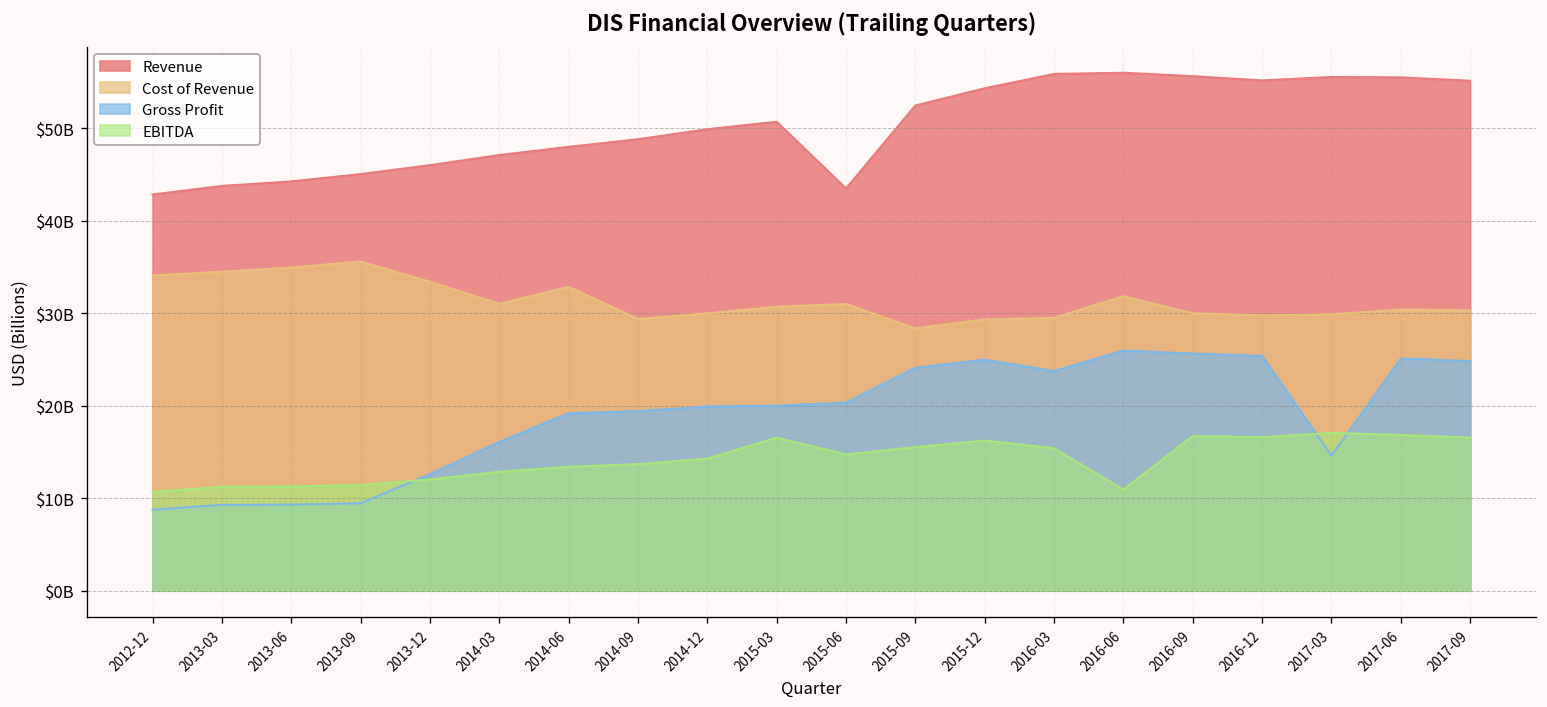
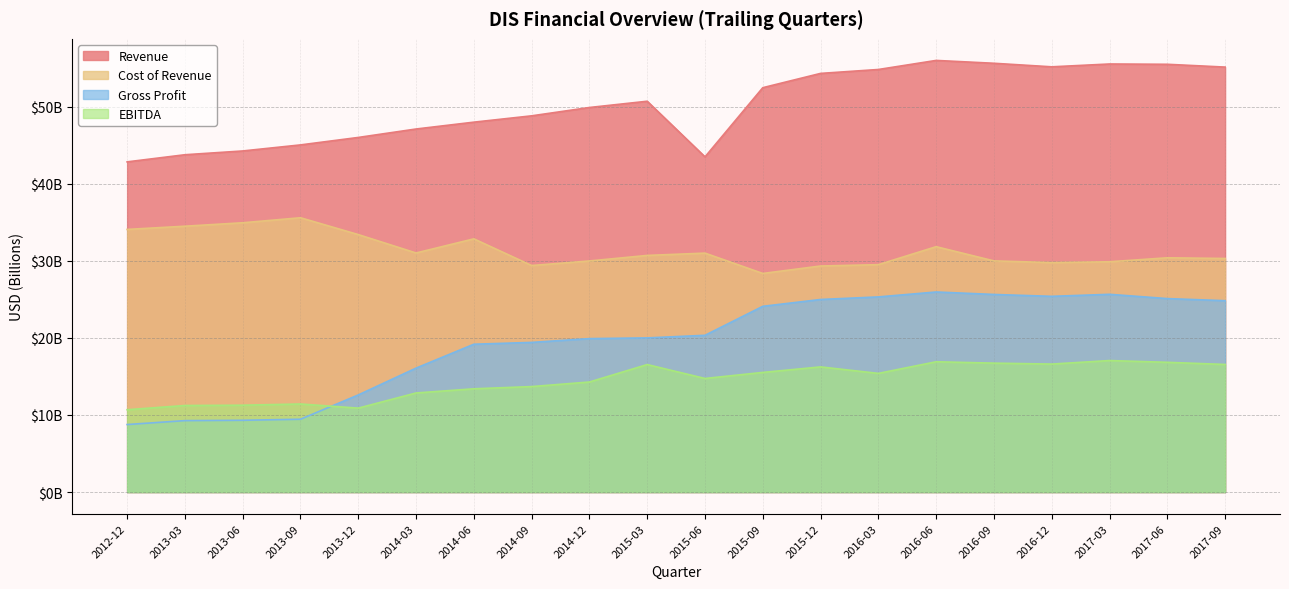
  {
    "Revenue": {
      "2012-12": "$43000000000",
      "2013-03": "$44000000000",
      "2013-06": "$44000000000",
      "2013-09": "$45000000000",
      "2013-12": "$46000000000",
      "2014-03": "$47000000000",
      "2014-06": "$48000000000",
      "2014-09": "$49000000000",
      "2014-12": "$50000000000",
      "2015-03": "$51000000000",
      "2015-06": "$43000000000",
      "2015-09": "$52000000000",
      "2015-12": "$54000000000",
-     "2016-03": "$56000000000",
+     "2016-03": "$55000000000",
      "2016-06": "$56000000000",
      "2016-09": "$56000000000",
      "2016-12": "$55000000000",
      "2017-03": "$56000000000",
      "2017-06": "$56000000000",
      "2017-09": "$55000000000"
    },
    "Cost of Revenue": {
      "2012-12": "$34000000000",
      "2013-03": "$34000000000",
      "2013-06": "$35000000000",
      "2013-09": "$36000000000",
      "2013-12": "$33000000000",
      "2014-03": "$31000000000",
      "2014-06": "$33000000000",
      "2014-09": "$29000000000",
      "2014-12": "$30000000000",
      "2015-03": "$31000000000",
      "2015-06": "$31000000000",
      "2015-09": "$28000000000",
      "2015-12": "$29000000000",
      "2016-03": "$30000000000",
      "2016-06": "$32000000000",
      "2016-09": "$30000000000",
      "2016-12": "$30000000000",
      "2017-03": "$30000000000",
      "2017-06": "$30000000000",
      "2017-09": "$30000000000"
    },
    "Gross Profit": {
      "2012-12": "$9000000000",
      "2013-03": "$9000000000",
      "2013-06": "$9000000000",
      "2013-09": "$9000000000",
      "2013-12": "$13000000000",
      "2014-03": "$16000000000",
      "2014-06": "$19000000000",
      "2014-09": "$19000000000",
      "2014-12": "$20000000000",
      "2015-03": "$20000000000",
      "2015-06": "$20000000000",
      "2015-09": "$24000000000",
      "2015-12": "$25000000000",
-     "2016-03": "$24000000000",
+     "2016-03": "$25000000000",
      "2016-06": "$26000000000",
      "2016-09": "$26000000000",
      "2016-12": "$25000000000",
-     "2017-03": "$15000000000",
+     "2017-03": "$26000000000",
      "2017-06": "$25000000000",
      "2017-09": "$25000000000"
    },
    "EBITDA": {
      "2012-12": "$11000000000",
      "2013-03": "$11000000000",
      "2013-06": "$11000000000",
      "2013-09": "$11000000000",
-     "2013-12": "$12000000000",
+     "2013-12": "$11000000000",
      "2014-03": "$13000000000",
      "2014-06": "$13000000000",
      "2014-09": "$14000000000",
      "2014-12": "$14000000000",
      "2015-03": "$17000000000",
      "2015-06": "$15000000000",
      "2015-09": "$16000000000",
      "2015-12": "$16000000000",
      "2016-03": "$15000000000",
-     "2016-06": "$11000000000",
+     "2016-06": "$17000000000",
      "2016-09": "$17000000000",
      "2016-12": "$17000000000",
      "2017-03": "$17000000000",
      "2017-06": "$17000000000",
      "2017-09": "$17000000000"
    }
  }
